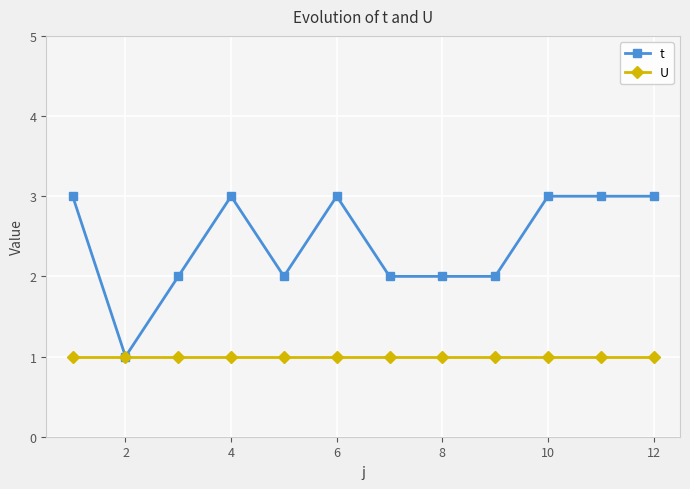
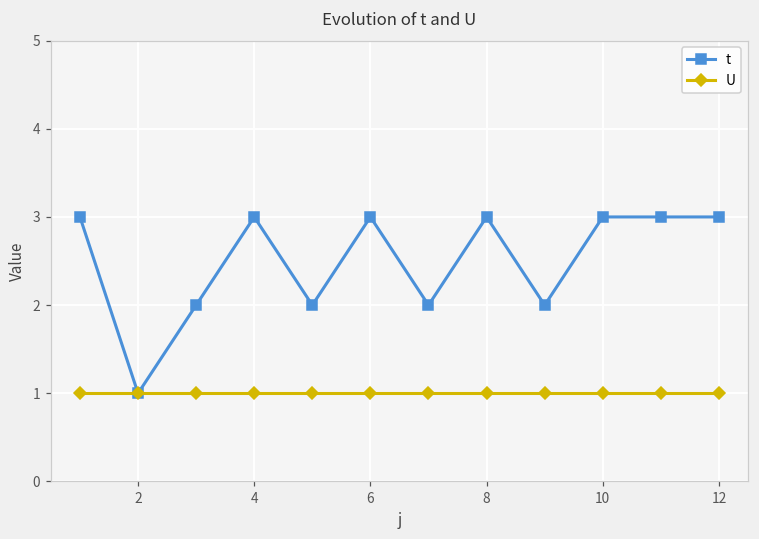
  {
    "t": {
      "4": 3,
      "6": 3,
-     "8": 2,
+     "8": 3,
      "10": 3,
      "12": 3
    },
    "U": {
      "4": 1,
      "6": 1,
      "8": 1,
      "10": 1,
      "12": 1
    }
  }
